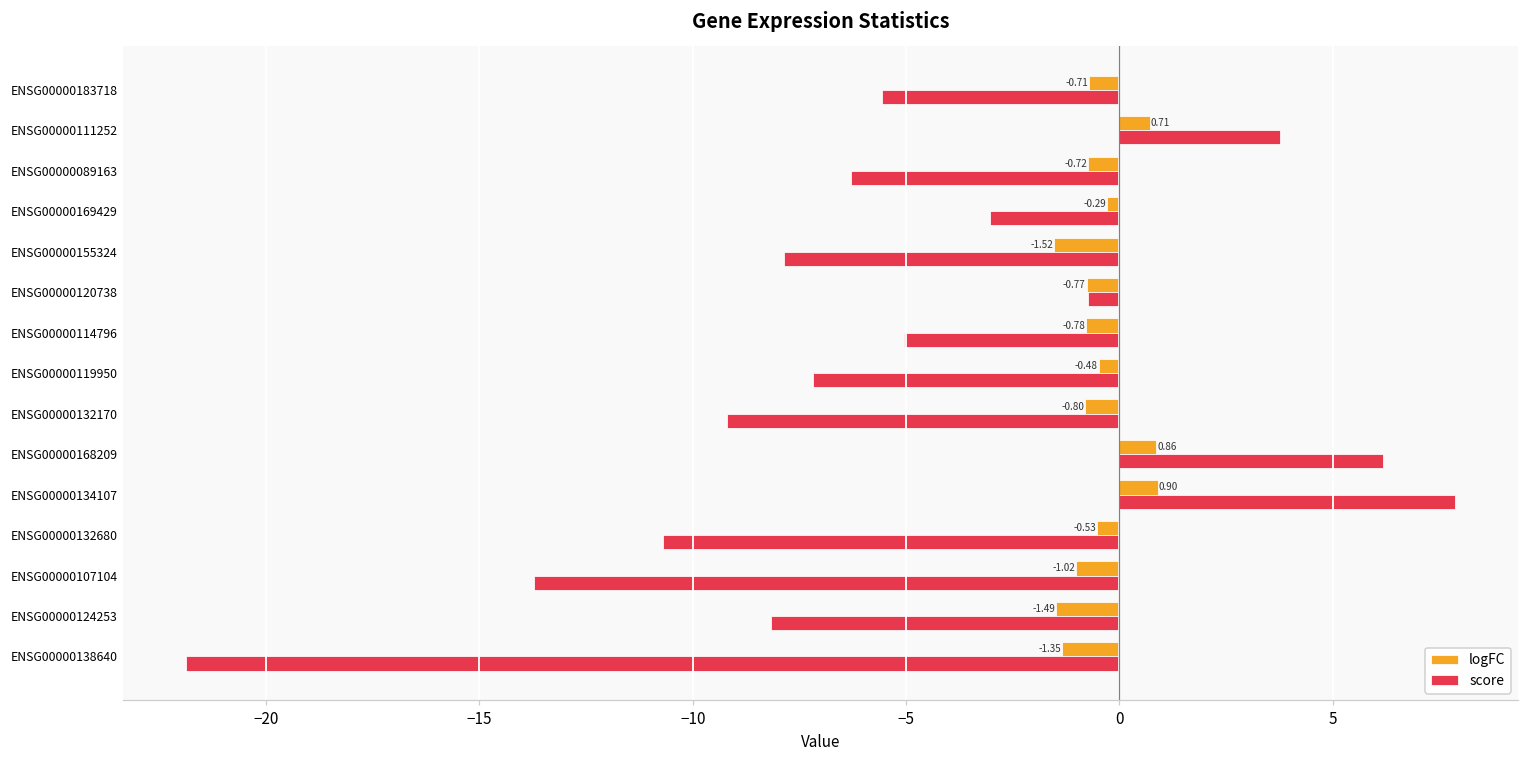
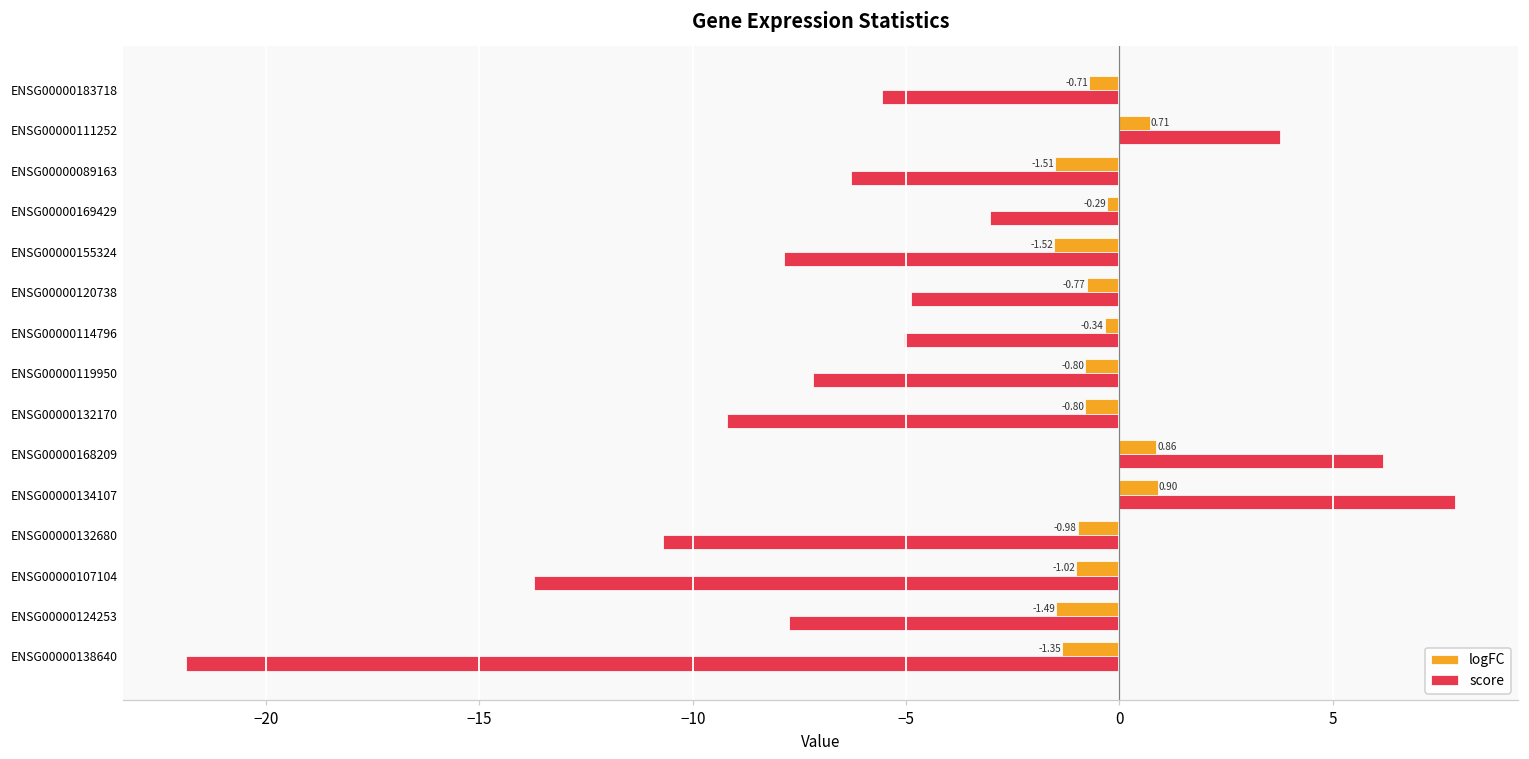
  {
    "logFC": {
      "ENSG00000183718": -0.71,
      "ENSG00000111252": 0.71,
-     "ENSG00000089163": -0.72,
+     "ENSG00000089163": -1.51,
      "ENSG00000169429": -0.29,
      "ENSG00000155324": -1.52,
      "ENSG00000120738": -0.77,
-     "ENSG00000114796": -0.78,
-     "ENSG00000119950": -0.48,
+     "ENSG00000114796": -0.34,
+     "ENSG00000119950": -0.80,
      "ENSG00000132170": -0.80,
      "ENSG00000168209": 0.86,
      "ENSG00000134107": 0.90,
-     "ENSG00000132680": -0.53,
+     "ENSG00000132680": -0.98,
      "ENSG00000107104": -1.02,
      "ENSG00000124253": -1.49,
      "ENSG00000138640": -1.35
    },
    "score": {
      "ENSG00000183718": -5.6,
      "ENSG00000111252": 3.8,
      "ENSG00000089163": -6.3,
      "ENSG00000169429": -3.0,
      "ENSG00000155324": -7.9,
-     "ENSG00000120738": -0.7,
+     "ENSG00000120738": -4.9,
      "ENSG00000114796": -5.1,
      "ENSG00000119950": -7.2,
      "ENSG00000132170": -9.2,
      "ENSG00000168209": 6.2,
      "ENSG00000134107": 7.9,
      "ENSG00000132680": -10.7,
      "ENSG00000107104": -13.7,
-     "ENSG00000124253": -8.2,
+     "ENSG00000124253": -7.7,
      "ENSG00000138640": -21.9
    }
  }
